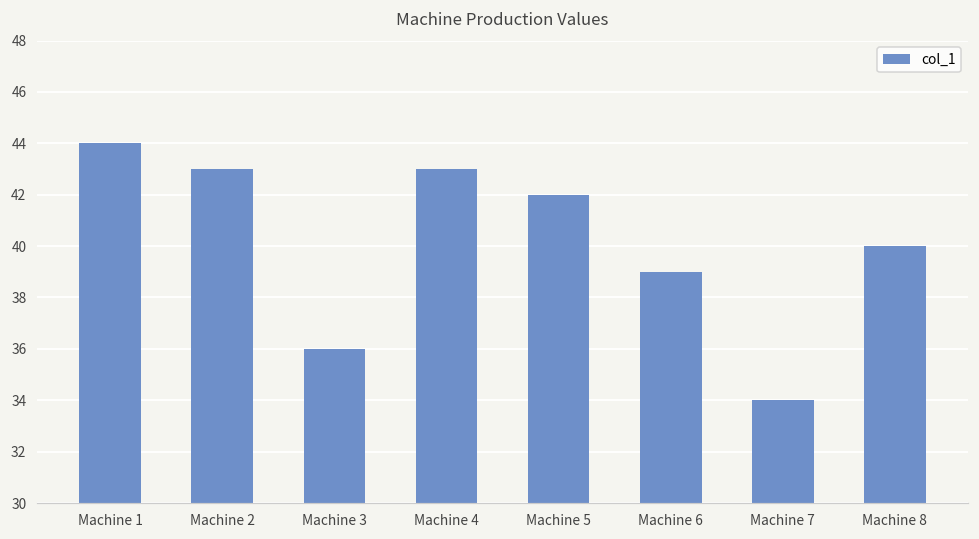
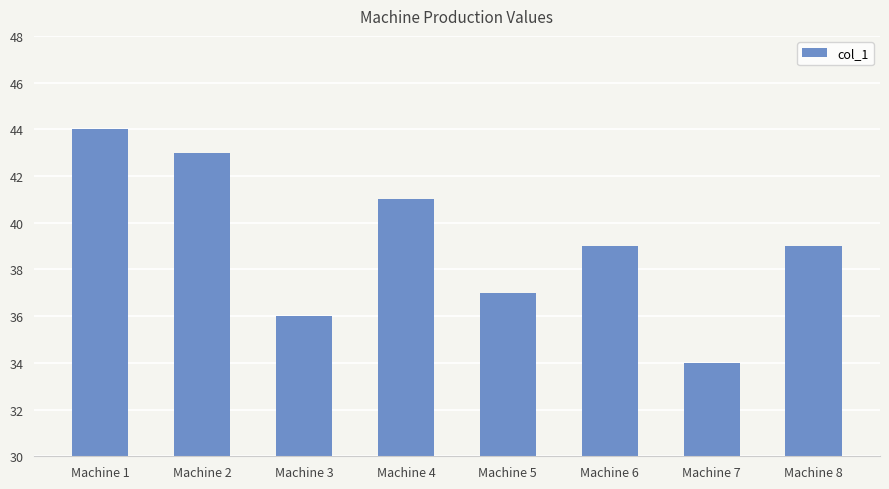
  {
    "Machine 1": 44,
    "Machine 2": 43,
    "Machine 3": 36,
-   "Machine 4": 43,
-   "Machine 5": 42,
+   "Machine 4": 41,
+   "Machine 5": 37,
    "Machine 6": 39,
    "Machine 7": 34,
-   "Machine 8": 40
+   "Machine 8": 39
  }
